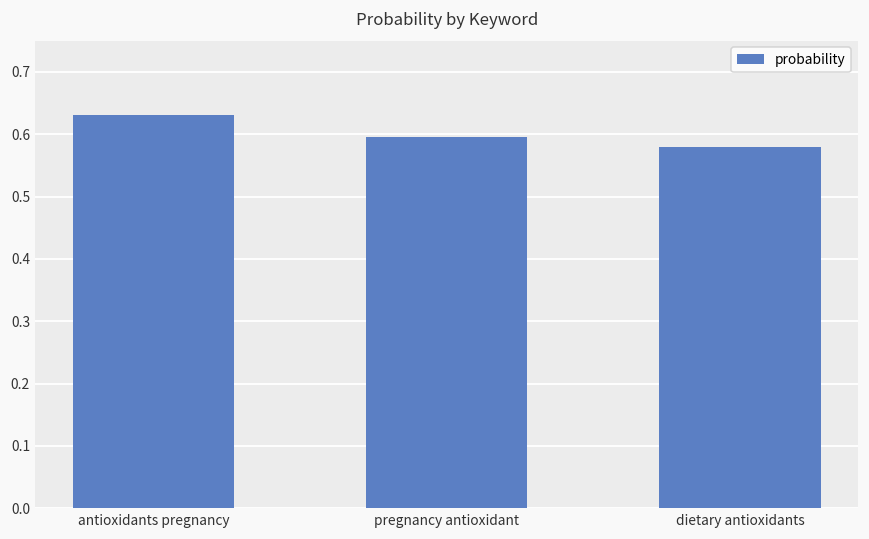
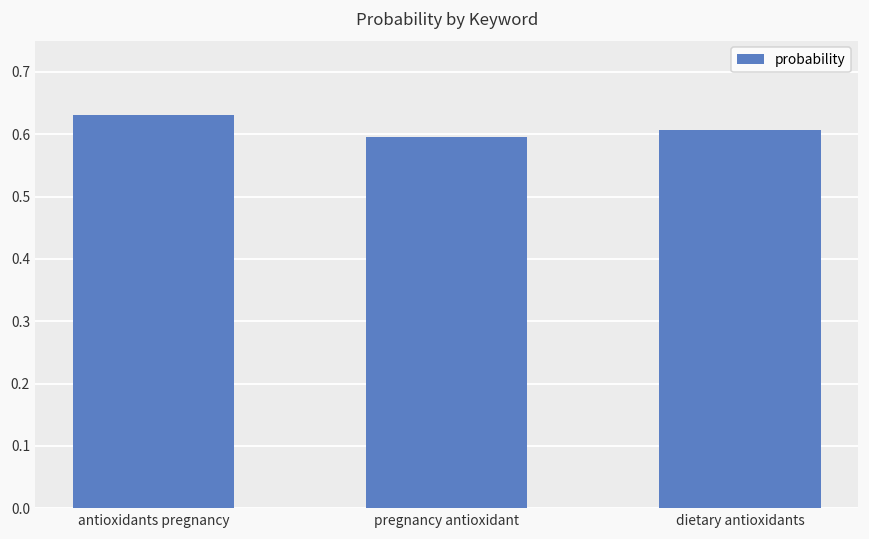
  {
    "antioxidants pregnancy": 0.63,
    "pregnancy antioxidant": 0.60,
-   "dietary antioxidants": 0.58
+   "dietary antioxidants": 0.61
  }
